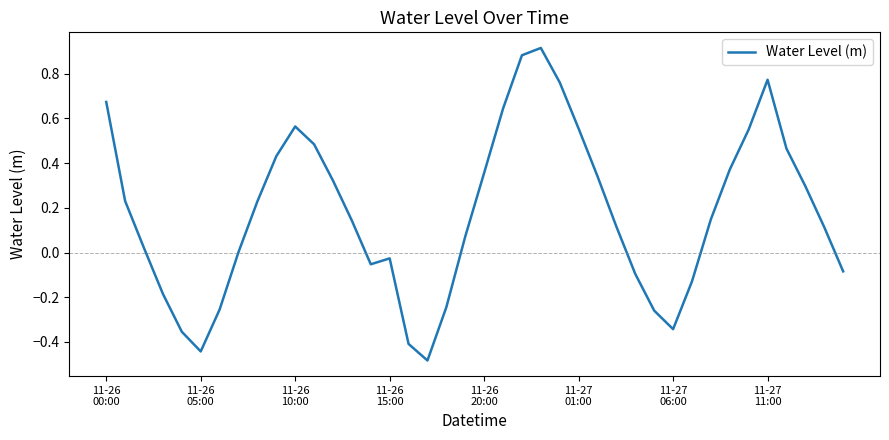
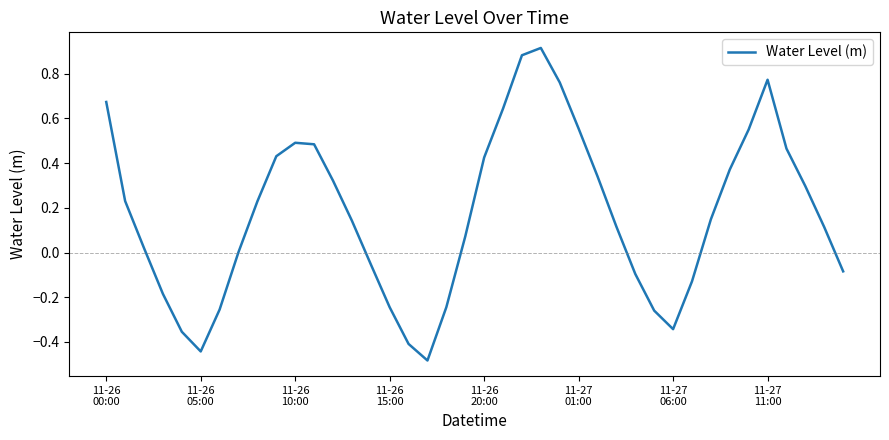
  {
    "11-26 00:00": 0.67,
    "11-26 05:00": -0.44,
-   "11-26 10:00": 0.56,
-   "11-26 15:00": -0.03,
-   "11-26 20:00": 0.36,
+   "11-26 10:00": 0.49,
+   "11-26 15:00": -0.24,
+   "11-26 20:00": 0.43,
    "11-27 01:00": 0.55,
    "11-27 06:00": -0.34,
    "11-27 11:00": 0.77
  }
